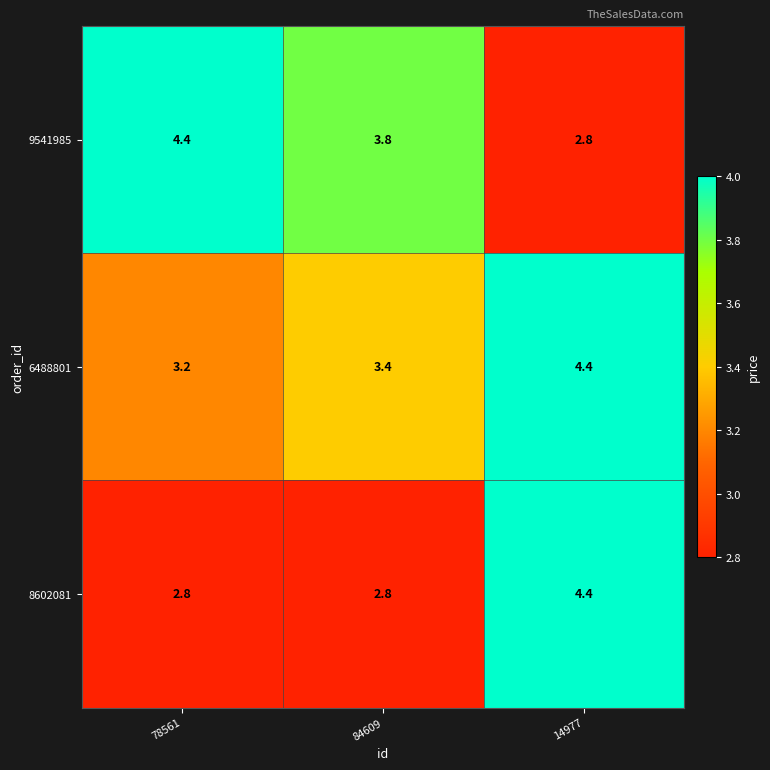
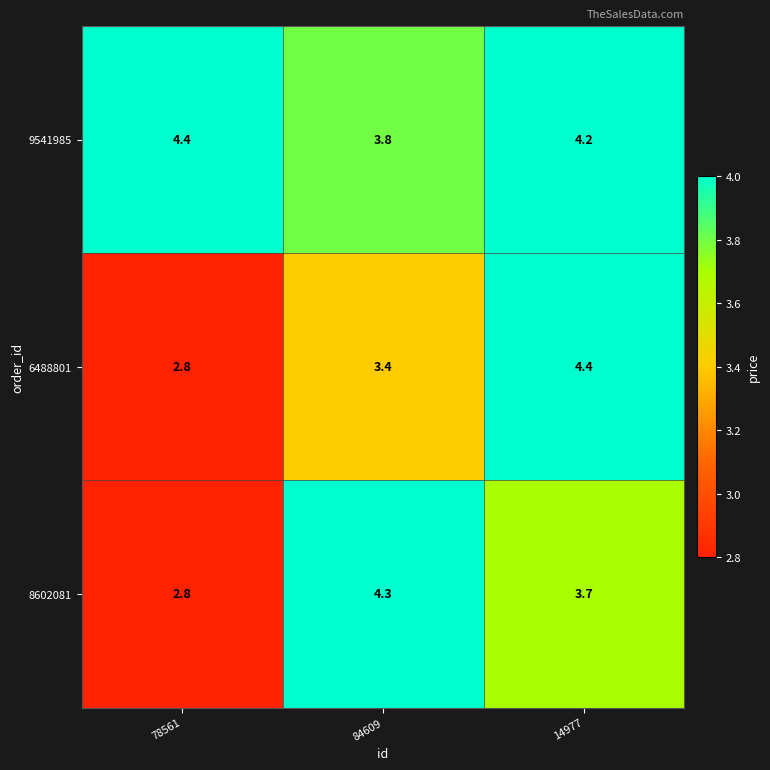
  {
    "9541985": {
      "78561": 4.4,
      "84609": 3.8,
-     "14977": 2.8
+     "14977": 4.2
    },
    "6488801": {
-     "78561": 3.2,
+     "78561": 2.8,
      "84609": 3.4,
      "14977": 4.4
    },
    "8602081": {
      "78561": 2.8,
-     "84609": 2.8,
-     "14977": 4.4
+     "84609": 4.3,
+     "14977": 3.7
    }
  }
